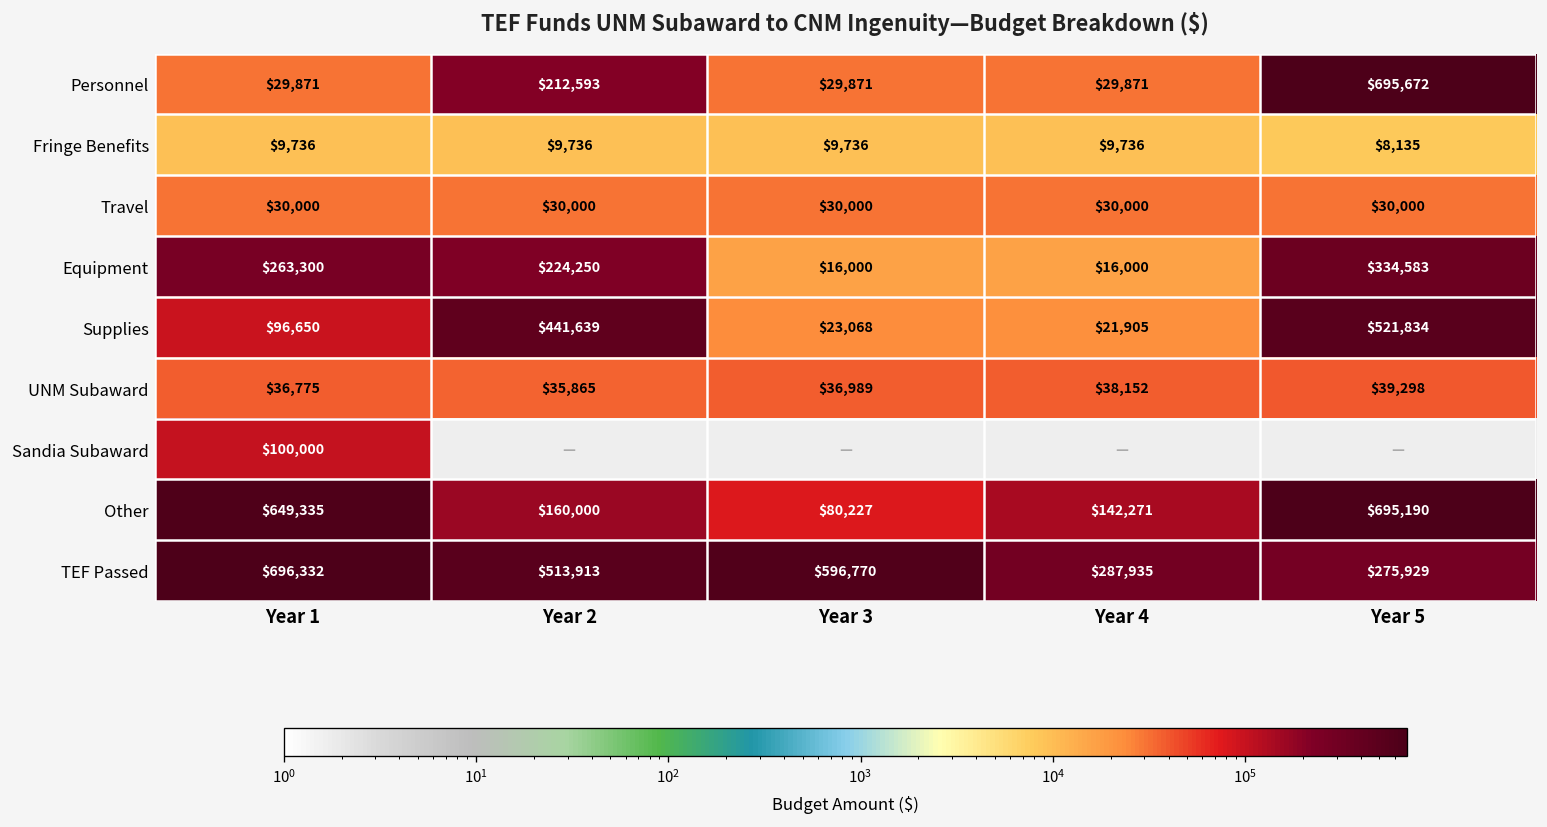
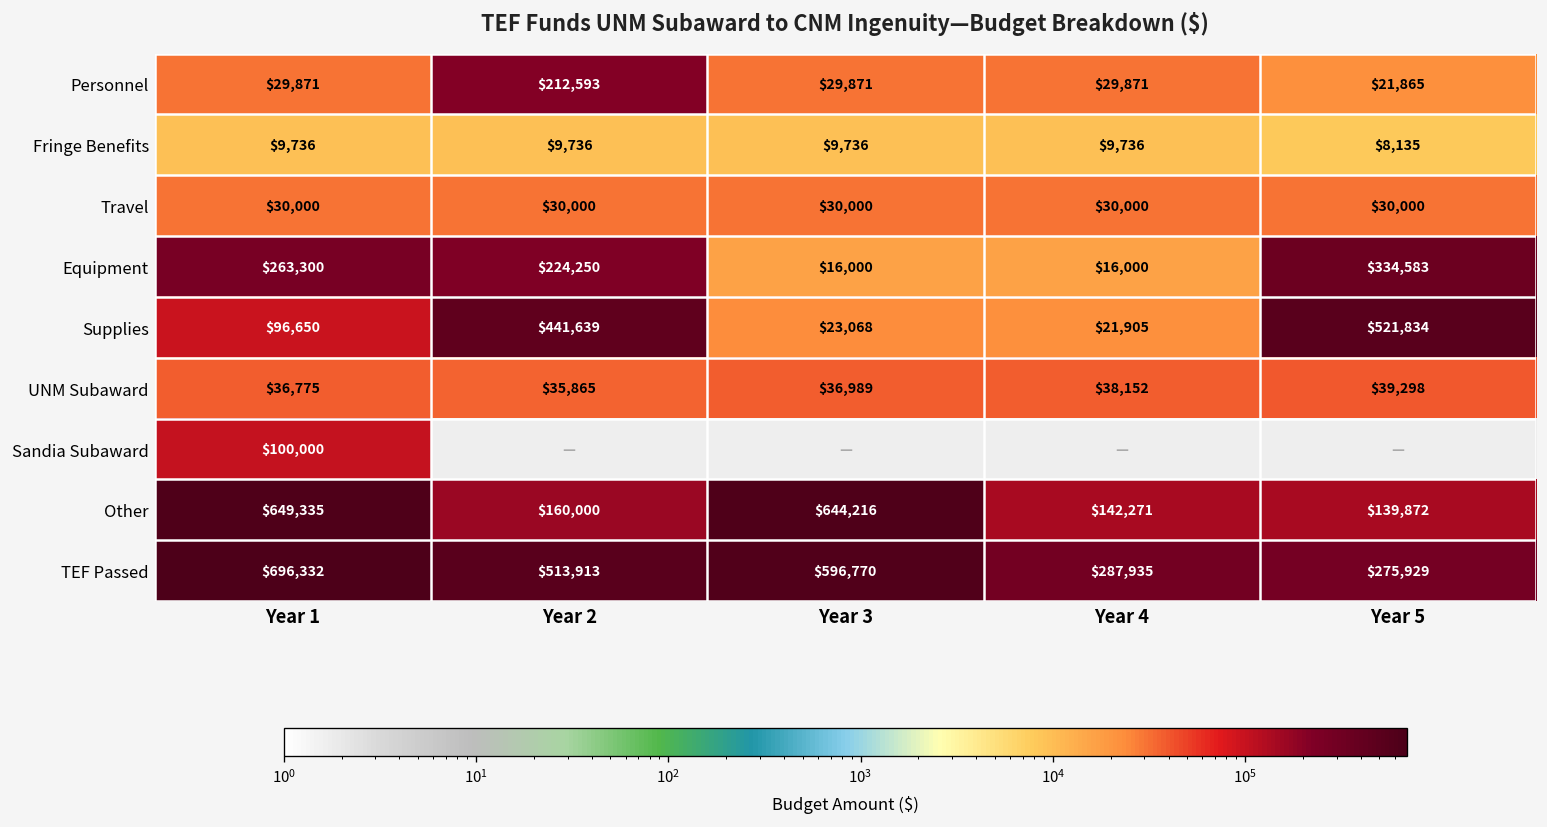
  {
    "Personnel": {
      "Year 1": "$29,871",
      "Year 2": "$212,593",
      "Year 3": "$29,871",
      "Year 4": "$29,871",
-     "Year 5": "$695,672"
+     "Year 5": "$21,865"
    },
    "Fringe Benefits": {
      "Year 1": "$9,736",
      "Year 2": "$9,736",
      "Year 3": "$9,736",
      "Year 4": "$9,736",
      "Year 5": "$8,135"
    },
    "Travel": {
      "Year 1": "$30,000",
      "Year 2": "$30,000",
      "Year 3": "$30,000",
      "Year 4": "$30,000",
      "Year 5": "$30,000"
    },
    "Equipment": {
      "Year 1": "$263,300",
      "Year 2": "$224,250",
      "Year 3": "$16,000",
      "Year 4": "$16,000",
      "Year 5": "$334,583"
    },
    "Supplies": {
      "Year 1": "$96,650",
      "Year 2": "$441,639",
      "Year 3": "$23,068",
      "Year 4": "$21,905",
      "Year 5": "$521,834"
    },
    "UNM Subaward": {
      "Year 1": "$36,775",
      "Year 2": "$35,865",
      "Year 3": "$36,989",
      "Year 4": "$38,152",
      "Year 5": "$39,298"
    },
    "Sandia Subaward": {
      "Year 1": "$100,000"
    },
    "Other": {
      "Year 1": "$649,335",
      "Year 2": "$160,000",
-     "Year 3": "$80,227",
+     "Year 3": "$644,216",
      "Year 4": "$142,271",
-     "Year 5": "$695,190"
+     "Year 5": "$139,872"
    },
    "TEF Passed": {
      "Year 1": "$696,332",
      "Year 2": "$513,913",
      "Year 3": "$596,770",
      "Year 4": "$287,935",
      "Year 5": "$275,929"
    }
  }
